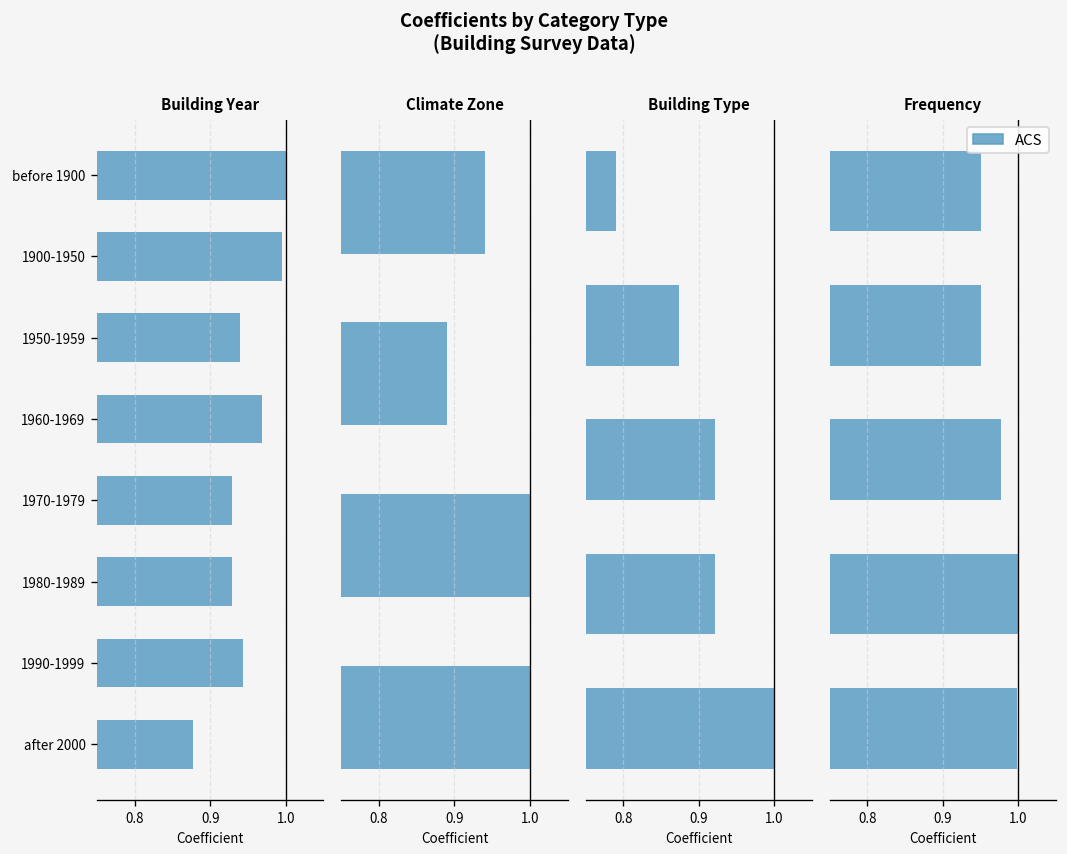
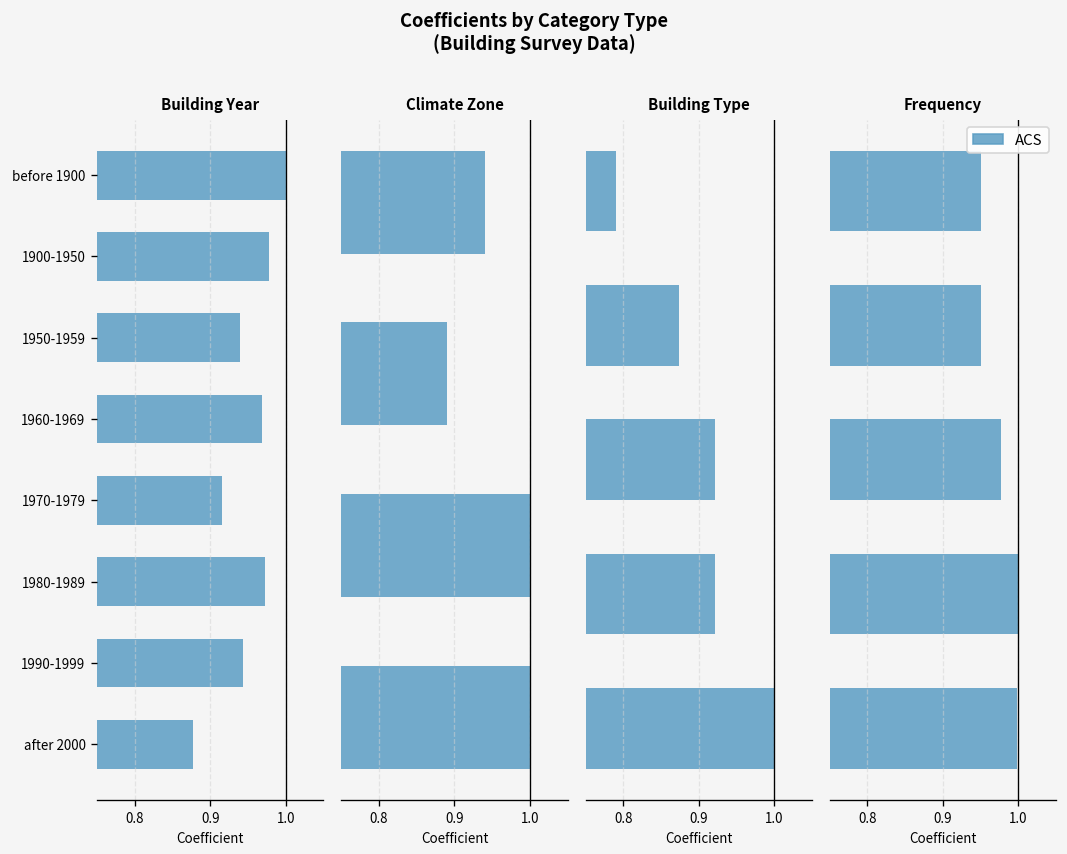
  {
    "Building Year": {
      "before 1900": 1.00,
-     "1900-1950": 1.00,
+     "1900-1950": 0.98,
      "1950-1959": 0.94,
      "1960-1969": 0.97,
-     "1970-1979": 0.93,
-     "1980-1989": 0.93,
+     "1970-1979": 0.92,
+     "1980-1989": 0.97,
      "1990-1999": 0.94,
      "after 2000": 0.88
    }
  }
